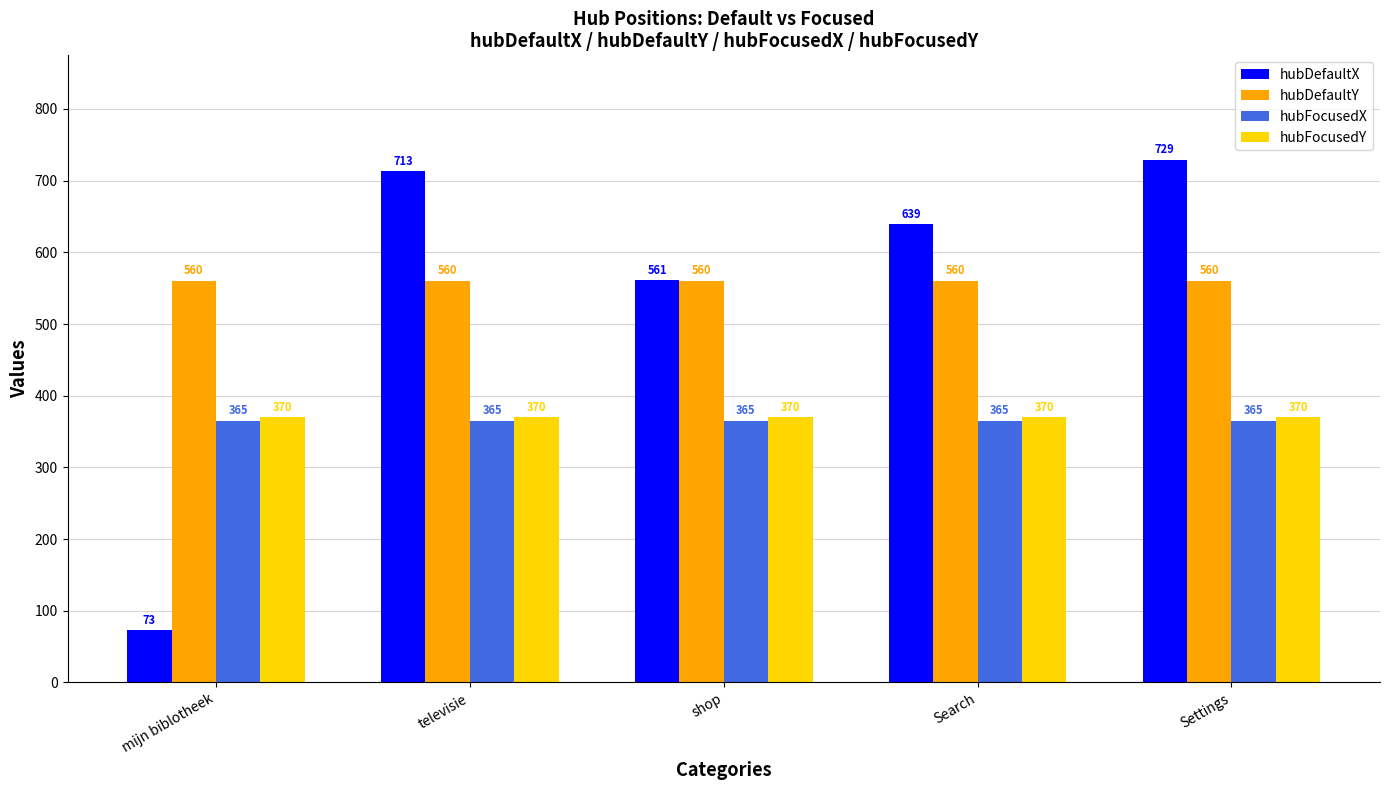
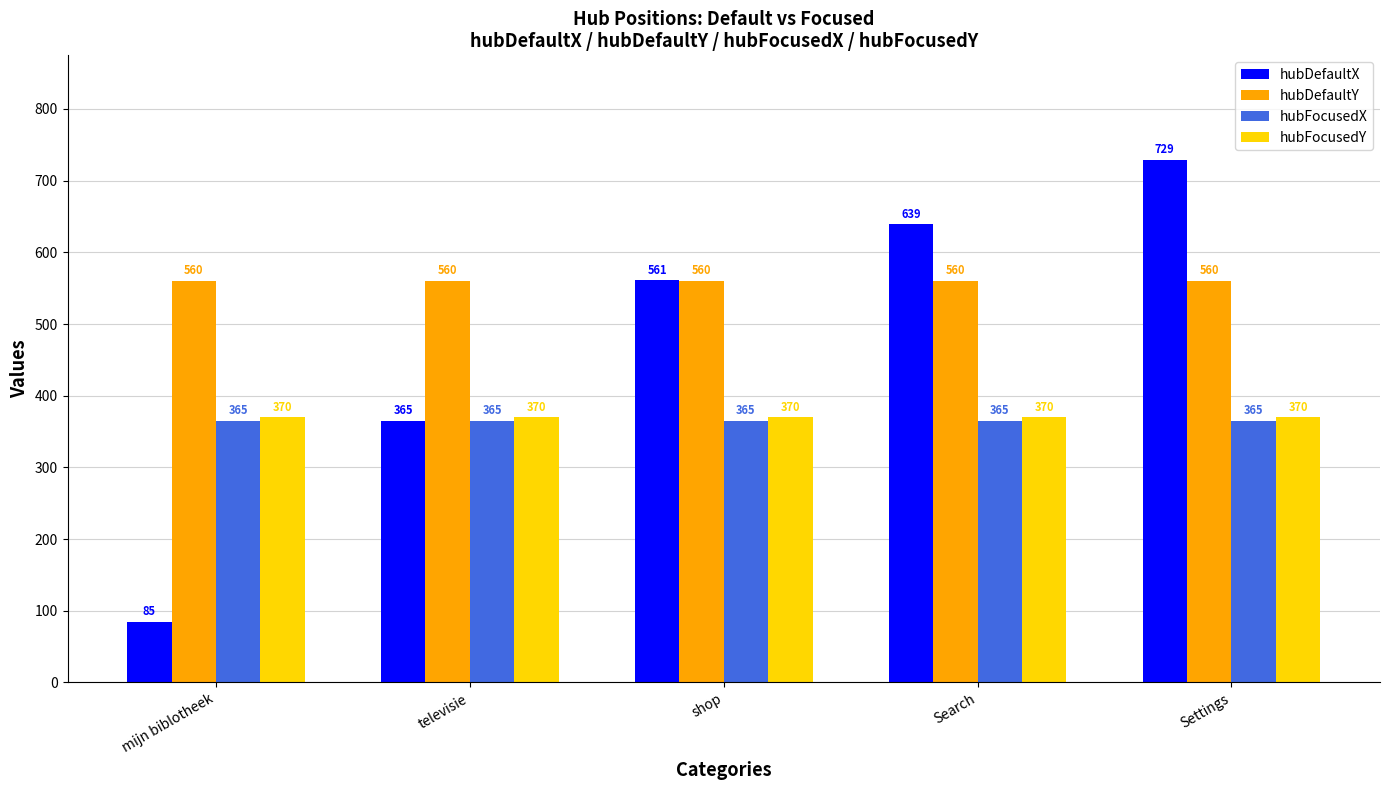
  {
    "hubDefaultX": {
-     "mijn biblotheek": 73,
-     "televisie": 713,
+     "mijn biblotheek": 85,
+     "televisie": 365,
      "shop": 561,
      "Search": 639,
      "Settings": 729
    },
    "hubFocusedX": {
      "mijn biblotheek": 365,
      "televisie": 365,
      "shop": 365,
      "Search": 365,
      "Settings": 365
    }
  }
